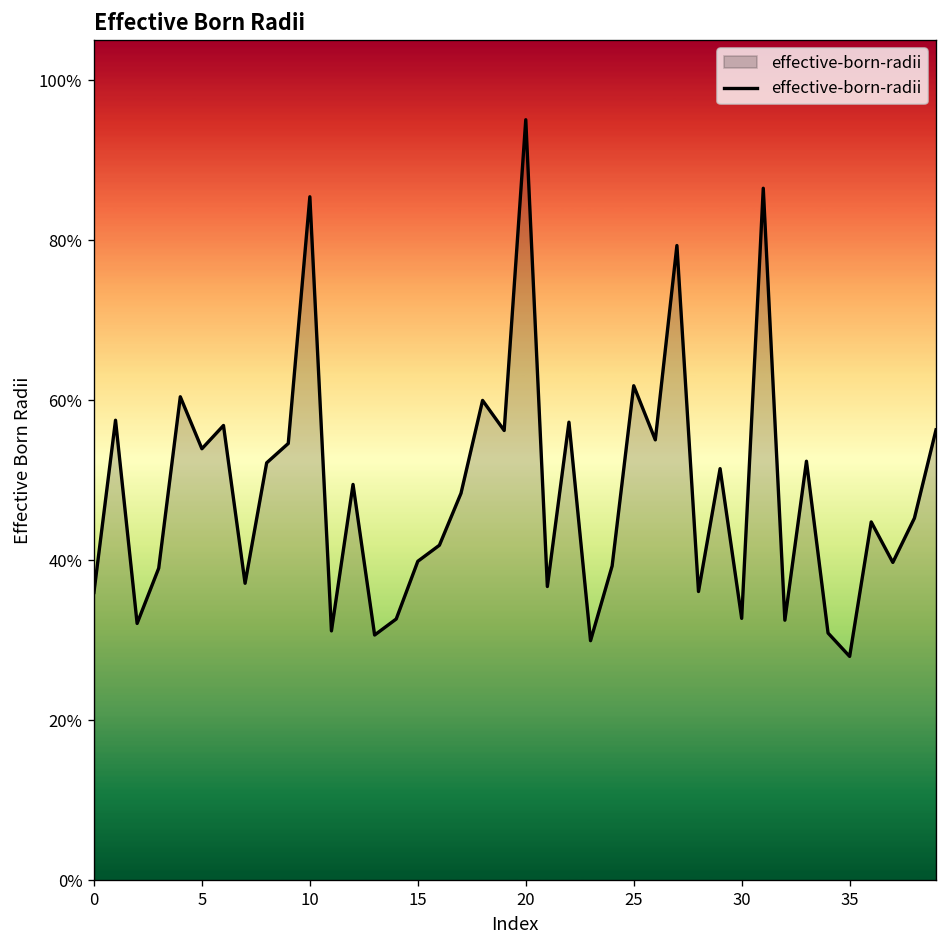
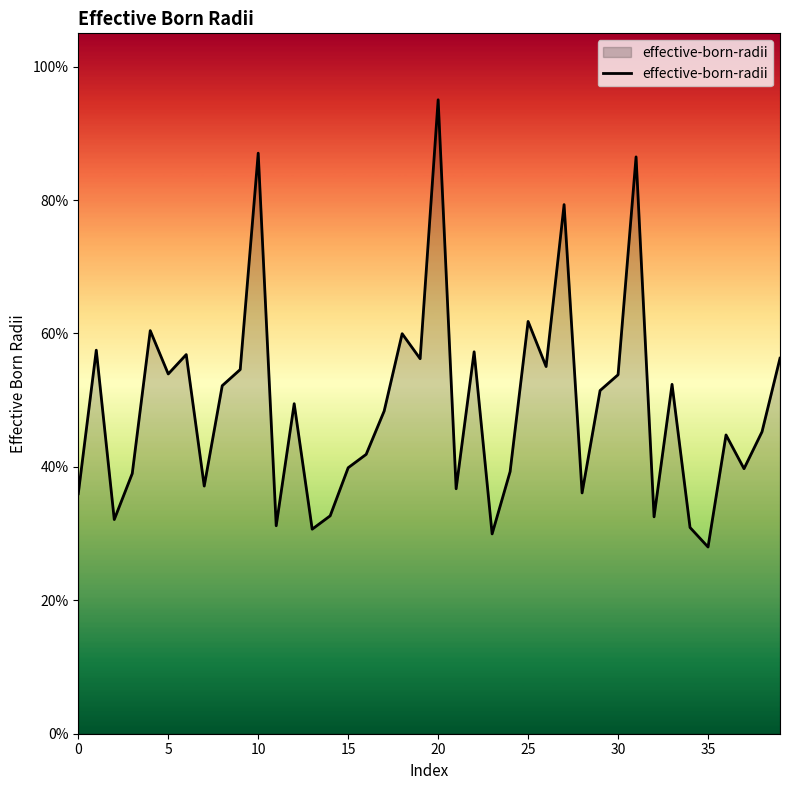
  {
    "0": "36%",
    "5": "54%",
-   "10": "85%",
+   "10": "87%",
    "15": "40%",
    "20": "95%",
    "25": "62%",
-   "30": "33%",
+   "30": "54%",
    "35": "28%"
  }
